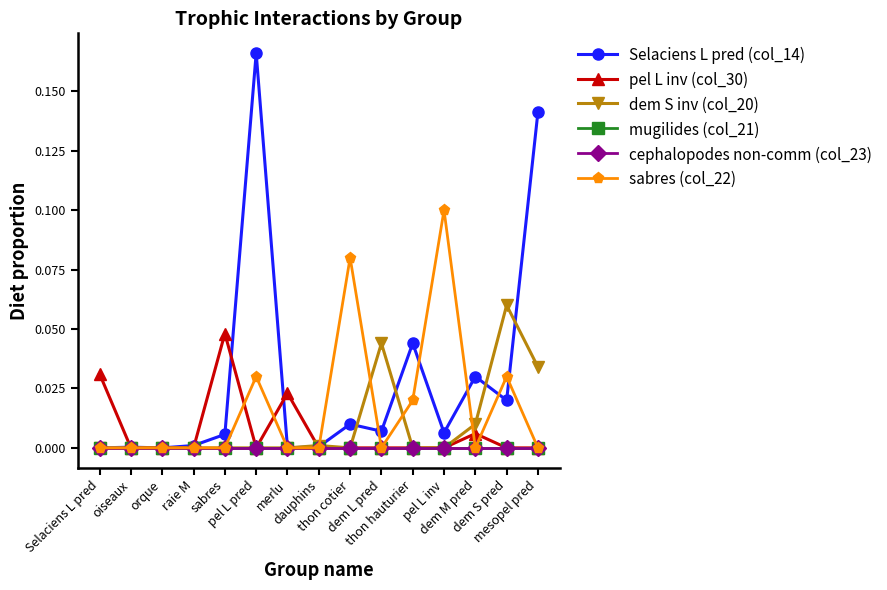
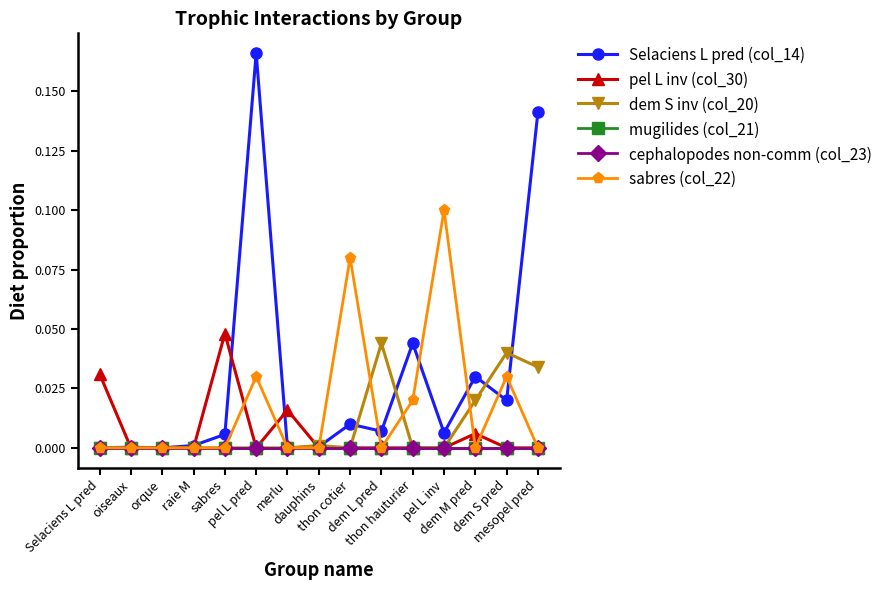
  {
    "Selaciens L pred (col_14)": {
      "sabres": 0.006,
      "pel L pred": 0.166,
      "thon cotier": 0.010,
      "dem L pred": 0.007,
      "thon hauturier": 0.044,
      "pel L inv": 0.006,
      "dem M pred": 0.030,
      "dem S pred": 0.020,
      "mesopel pred": 0.141
    },
    "pel L inv (col_30)": {
      "Selaciens L pred": 0.031,
      "sabres": 0.048,
-     "merlu": 0.023,
+     "merlu": 0.016,
      "dem M pred": 0.006
    },
    "dem S inv (col_20)": {
      "dem L pred": 0.044,
-     "dem M pred": 0.01,
-     "dem S pred": 0.06,
+     "dem M pred": 0.02,
+     "dem S pred": 0.04,
      "mesopel pred": 0.034
    },
    "sabres (col_22)": {
      "pel L pred": 0.030,
      "thon cotier": 0.080,
      "thon hauturier": 0.020,
      "pel L inv": 0.100,
      "dem S pred": 0.030
    }
  }
